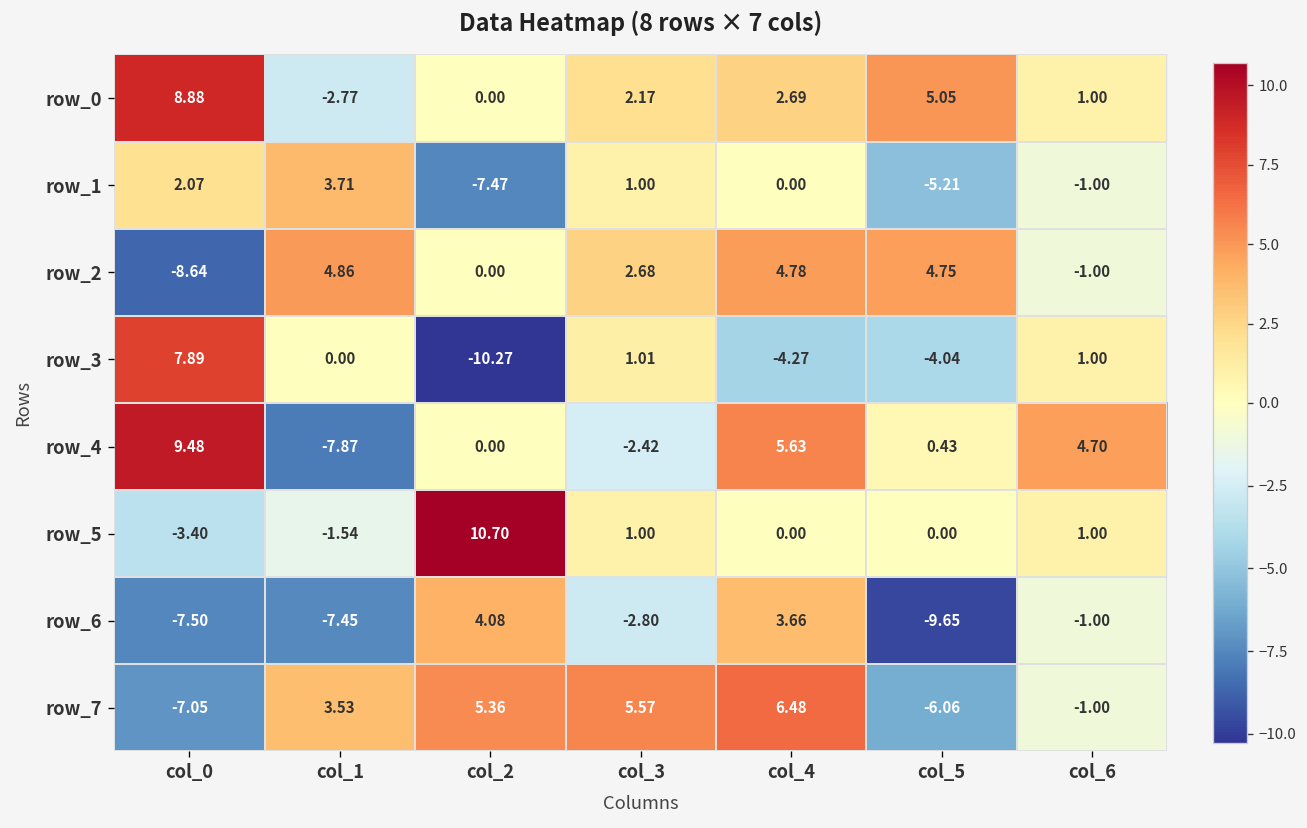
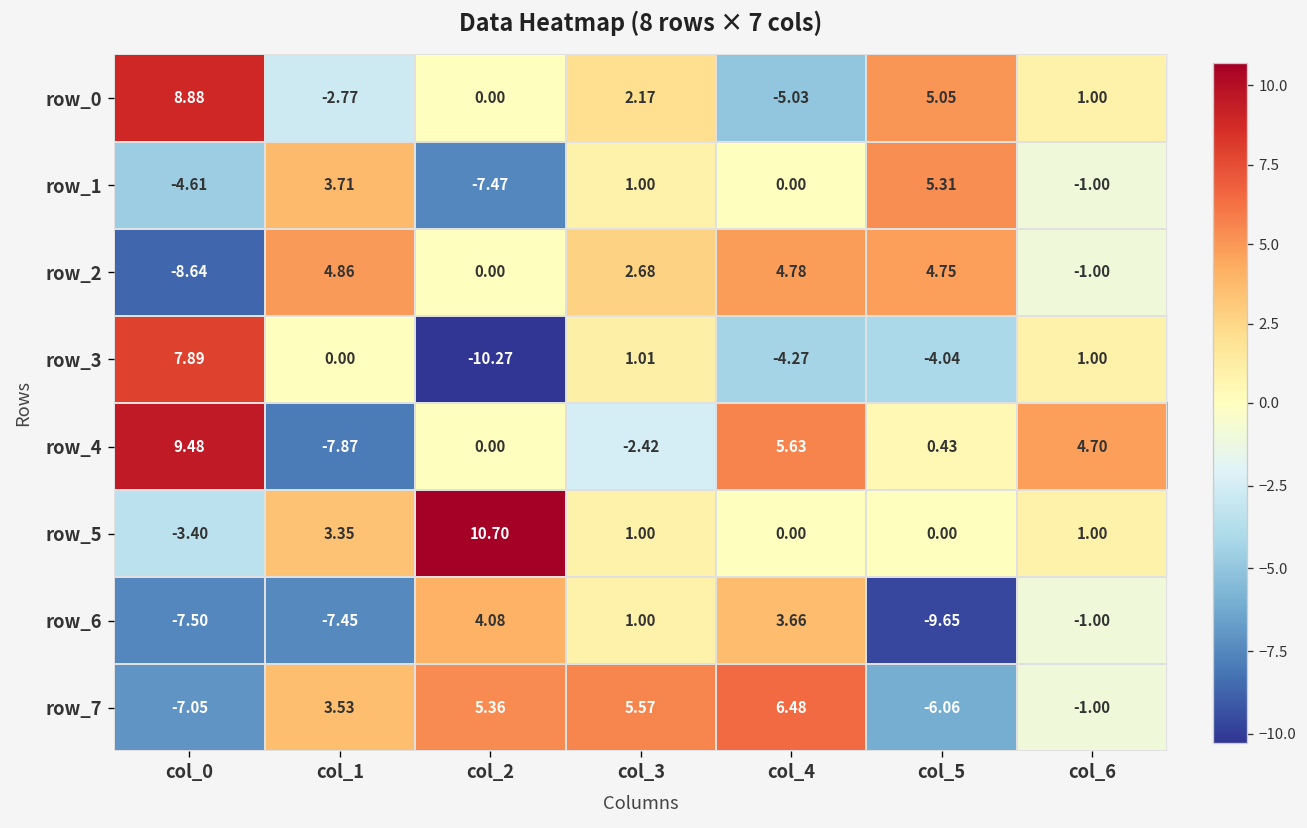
  {
    "row_0": {
      "col_0": 8.88,
      "col_1": -2.77,
      "col_2": 0.00,
      "col_3": 2.17,
-     "col_4": 2.69,
+     "col_4": -5.03,
      "col_5": 5.05,
      "col_6": 1.00
    },
    "row_1": {
-     "col_0": 2.07,
+     "col_0": -4.61,
      "col_1": 3.71,
      "col_2": -7.47,
      "col_3": 1.00,
      "col_4": 0.00,
-     "col_5": -5.21,
+     "col_5": 5.31,
      "col_6": -1.00
    },
    "row_2": {
      "col_0": -8.64,
      "col_1": 4.86,
      "col_2": 0.00,
      "col_3": 2.68,
      "col_4": 4.78,
      "col_5": 4.75,
      "col_6": -1.00
    },
    "row_3": {
      "col_0": 7.89,
      "col_1": 0.00,
      "col_2": -10.27,
      "col_3": 1.01,
      "col_4": -4.27,
      "col_5": -4.04,
      "col_6": 1.00
    },
    "row_4": {
      "col_0": 9.48,
      "col_1": -7.87,
      "col_2": 0.00,
      "col_3": -2.42,
      "col_4": 5.63,
      "col_5": 0.43,
      "col_6": 4.70
    },
    "row_5": {
      "col_0": -3.40,
-     "col_1": -1.54,
+     "col_1": 3.35,
      "col_2": 10.70,
      "col_3": 1.00,
      "col_4": 0.00,
      "col_5": 0.00,
      "col_6": 1.00
    },
    "row_6": {
      "col_0": -7.50,
      "col_1": -7.45,
      "col_2": 4.08,
-     "col_3": -2.80,
+     "col_3": 1.00,
      "col_4": 3.66,
      "col_5": -9.65,
      "col_6": -1.00
    },
    "row_7": {
      "col_0": -7.05,
      "col_1": 3.53,
      "col_2": 5.36,
      "col_3": 5.57,
      "col_4": 6.48,
      "col_5": -6.06,
      "col_6": -1.00
    }
  }
